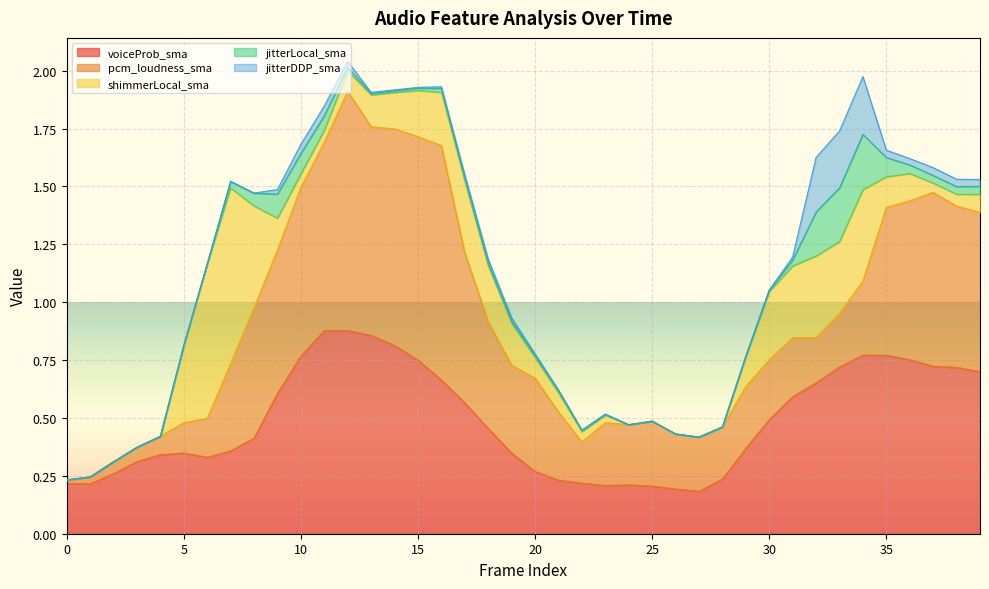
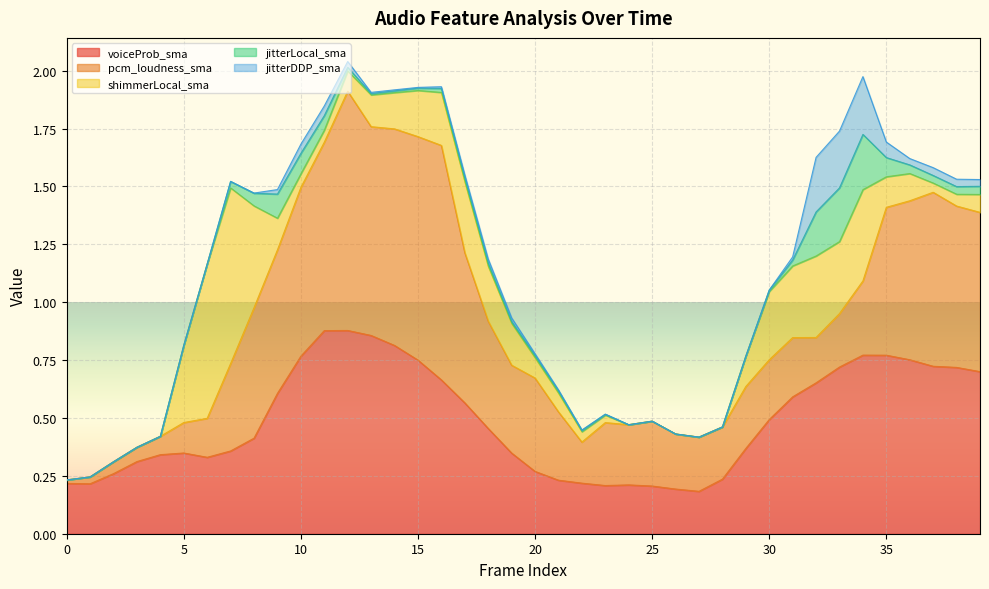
  {
    "shimmerLocal_sma": {
      "10": 0.06,
      "35": 0.13
    },
    "jitterLocal_sma": {
      "10": 0.09,
      "35": 0.08
    },
    "jitterDDP_sma": {
      "10": 0.04,
-     "35": 0.03
+     "35": 0.07
    }
  }
